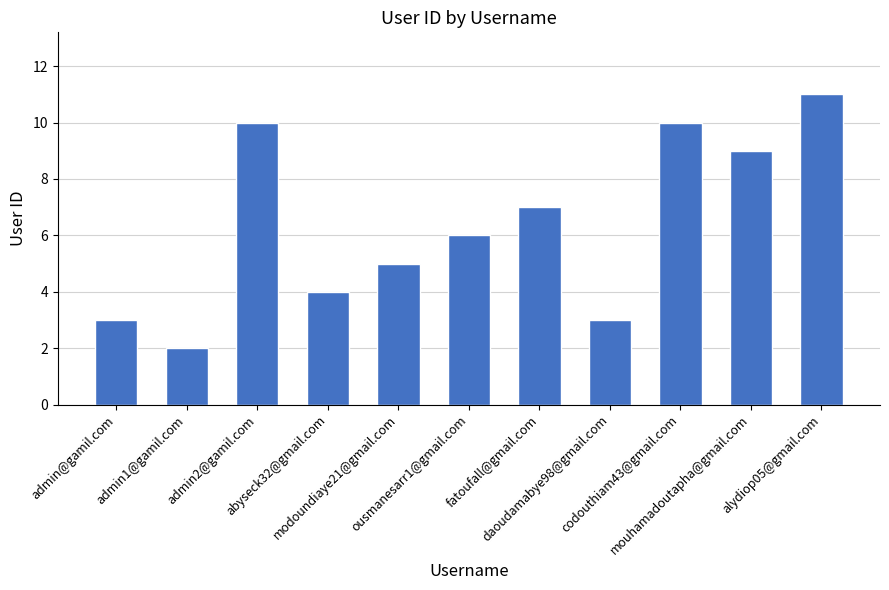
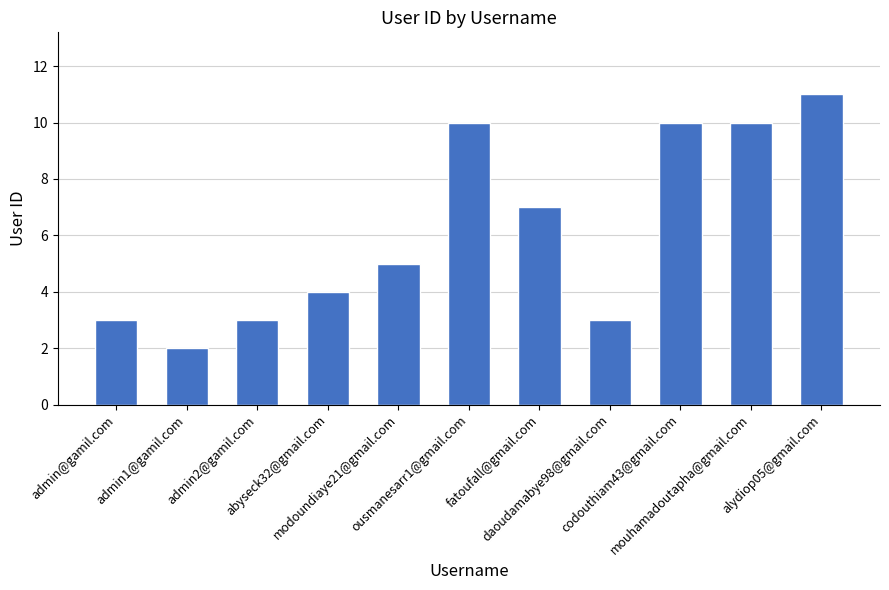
  {
    "admin@gamil.com": 3,
    "admin1@gamil.com": 2,
-   "admin2@gamil.com": 10,
+   "admin2@gamil.com": 3,
    "abyseck32@gmail.com": 4,
    "modoundiaye21@gmail.com": 5,
-   "ousmanesarr1@gmail.com": 6,
+   "ousmanesarr1@gmail.com": 10,
    "fatoufall@gmail.com": 7,
    "daoudamabye98@gmail.com": 3,
    "codouthiam43@gmail.com": 10,
-   "mouhamadoutapha@gmail.com": 9,
+   "mouhamadoutapha@gmail.com": 10,
    "alydiop05@gmail.com": 11
  }
